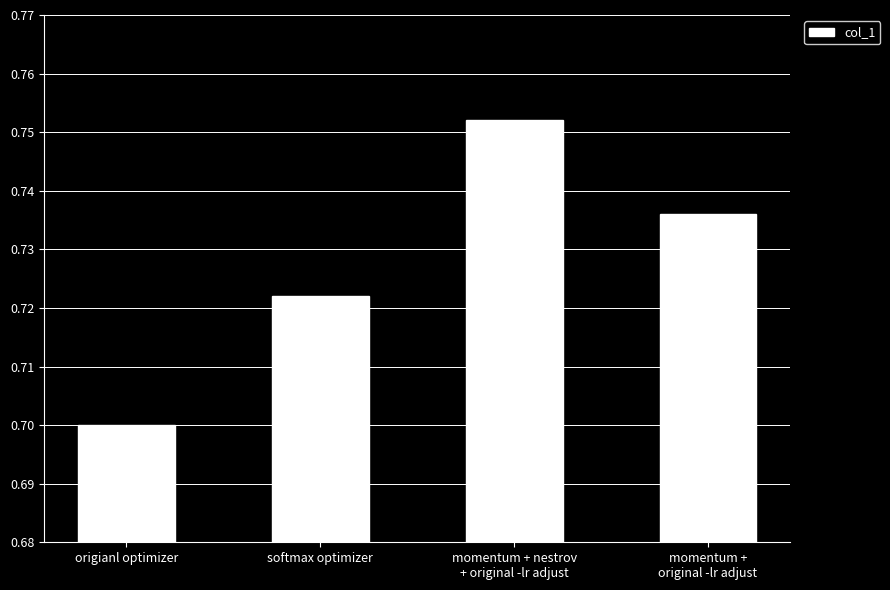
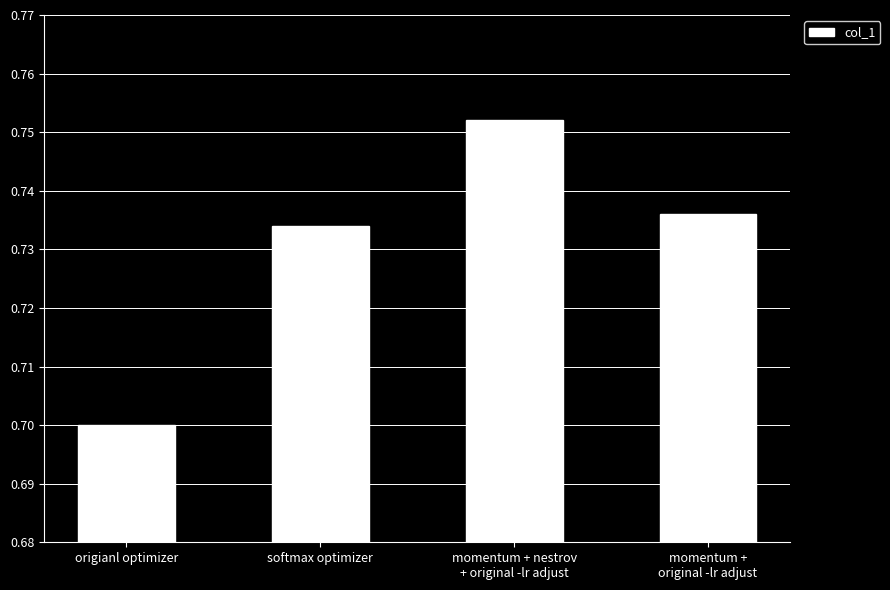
  {
    "origianl optimizer": 0.700,
-   "softmax optimizer": 0.722,
+   "softmax optimizer": 0.734,
    "momentum + nestrov + original -lr adjust": 0.752,
    "momentum + original -lr adjust": 0.736
  }
